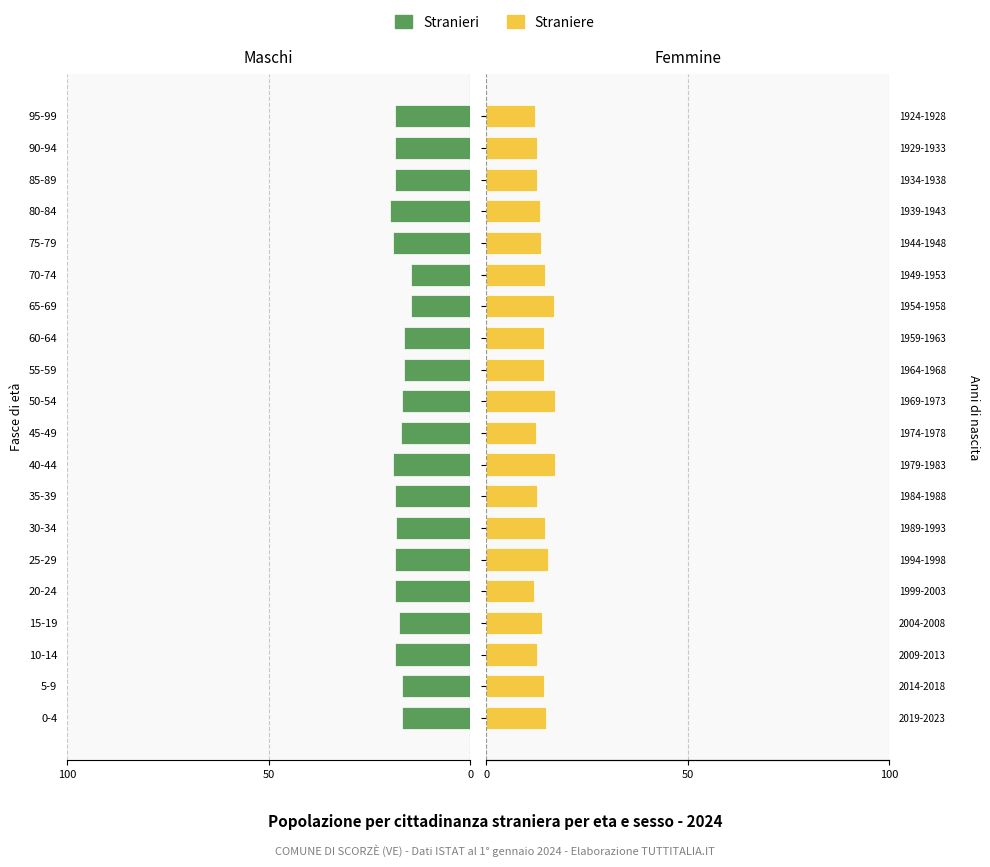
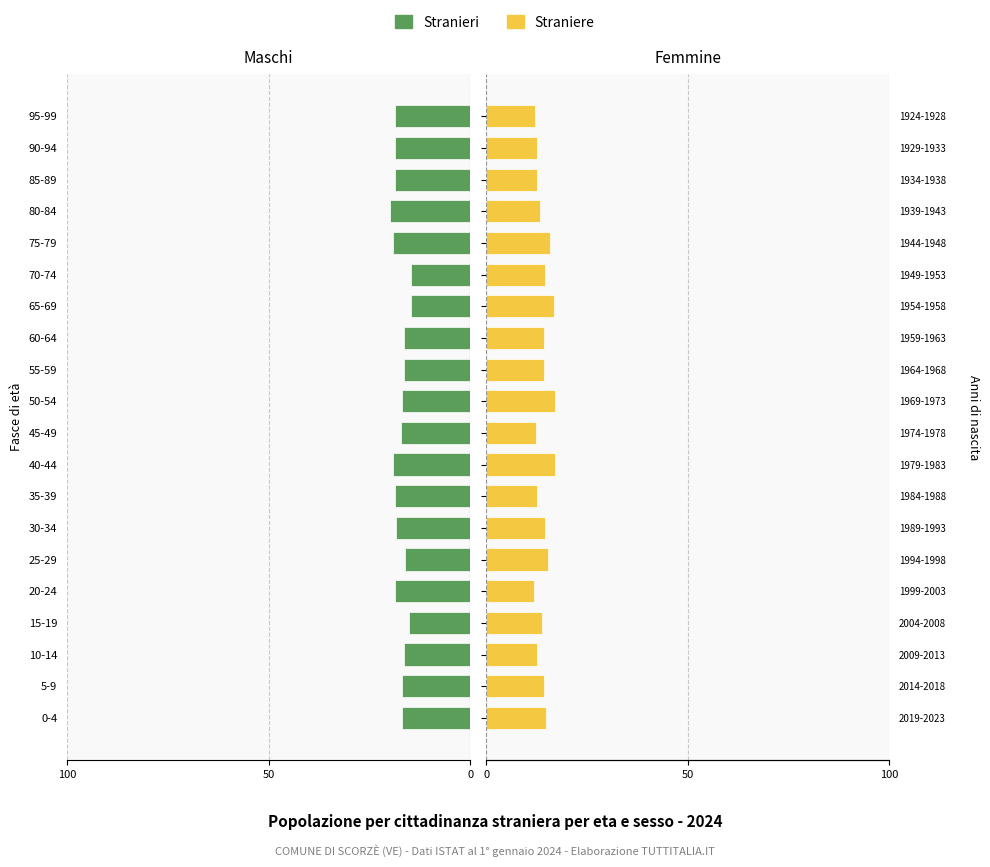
  {
    "Maschi": {
      "95-99": 19,
      "90-94": 19,
      "85-89": 19,
      "80-84": 20,
      "75-79": 19,
      "70-74": 15,
      "65-69": 15,
      "60-64": 16,
      "55-59": 17,
      "50-54": 17,
      "45-49": 17,
      "40-44": 19,
      "35-39": 19,
      "30-34": 18,
-     "25-29": 19,
+     "25-29": 16,
      "20-24": 19,
-     "15-19": 18,
-     "10-14": 19,
+     "15-19": 15,
+     "10-14": 16,
      "5-9": 17,
      "0-4": 17
    },
    "Femmine": {
      "1924-1928": 12,
      "1929-1933": 13,
      "1934-1938": 13,
      "1939-1943": 13,
-     "1944-1948": 14,
+     "1944-1948": 16,
      "1949-1953": 15,
      "1954-1958": 17,
      "1959-1963": 14,
      "1964-1968": 14,
      "1969-1973": 17,
      "1974-1978": 12,
      "1979-1983": 17,
      "1984-1988": 13,
      "1989-1993": 15,
      "1994-1998": 15,
      "1999-2003": 12,
      "2004-2008": 14,
      "2009-2013": 13,
      "2014-2018": 14,
      "2019-2023": 15
    }
  }
